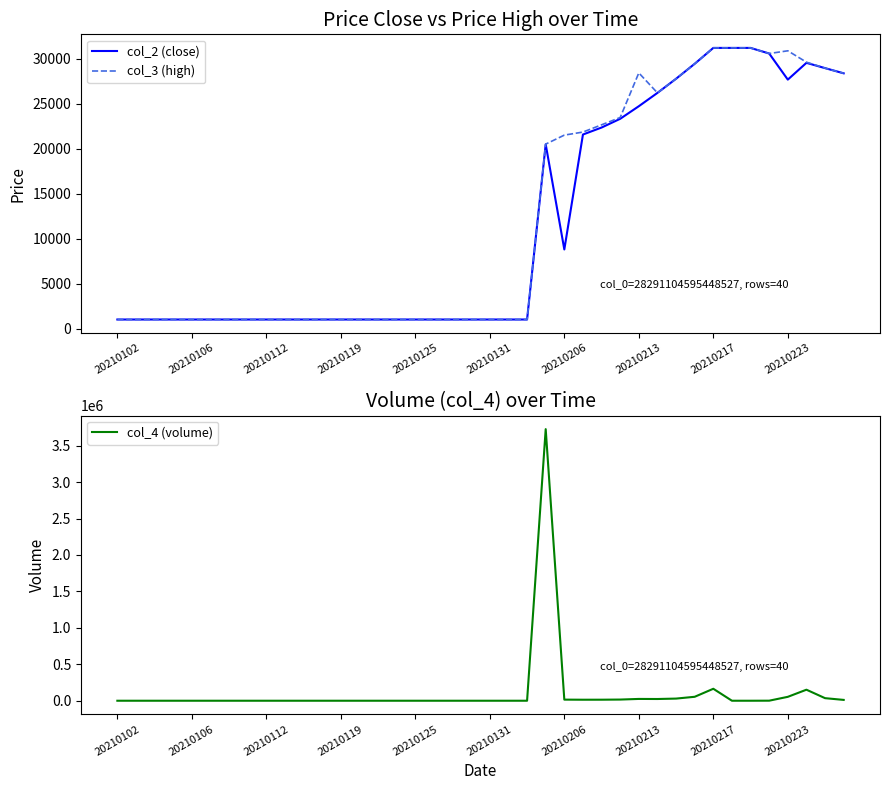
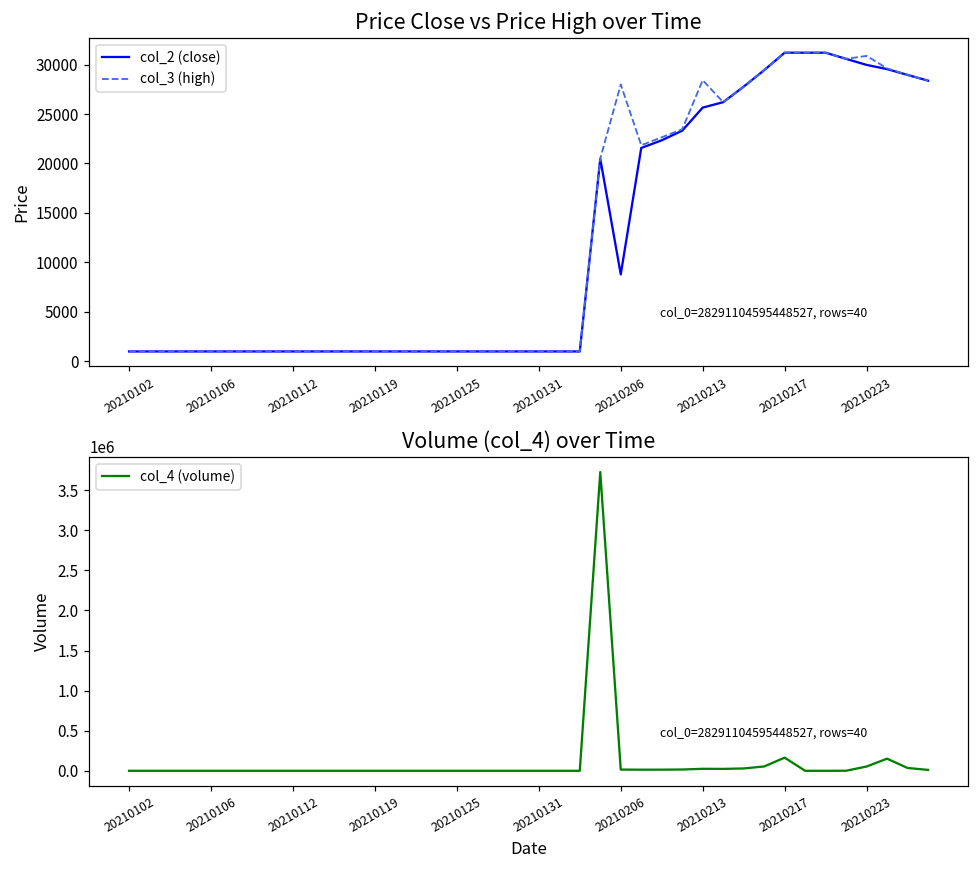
  {
    "Price Close vs Price High over Time": {
      "col_2 (close)": {
        "20210206": 9000,
-       "20210213": 25000,
-       "20210223": 28000
+       "20210213": 26000,
+       "20210223": 30000
      },
      "col_3 (high)": {
-       "20210206": 22000,
+       "20210206": 28000,
        "20210213": 28000,
        "20210223": 31000
      }
    },
    "Volume (col_4) over Time": {
      "20210102": 0,
      "20210106": 0,
      "20210112": 0,
      "20210119": 0,
      "20210125": 0,
      "20210131": 0,
      "20210206": 0,
      "20210213": 0,
      "20210223": 100000
    }
  }
